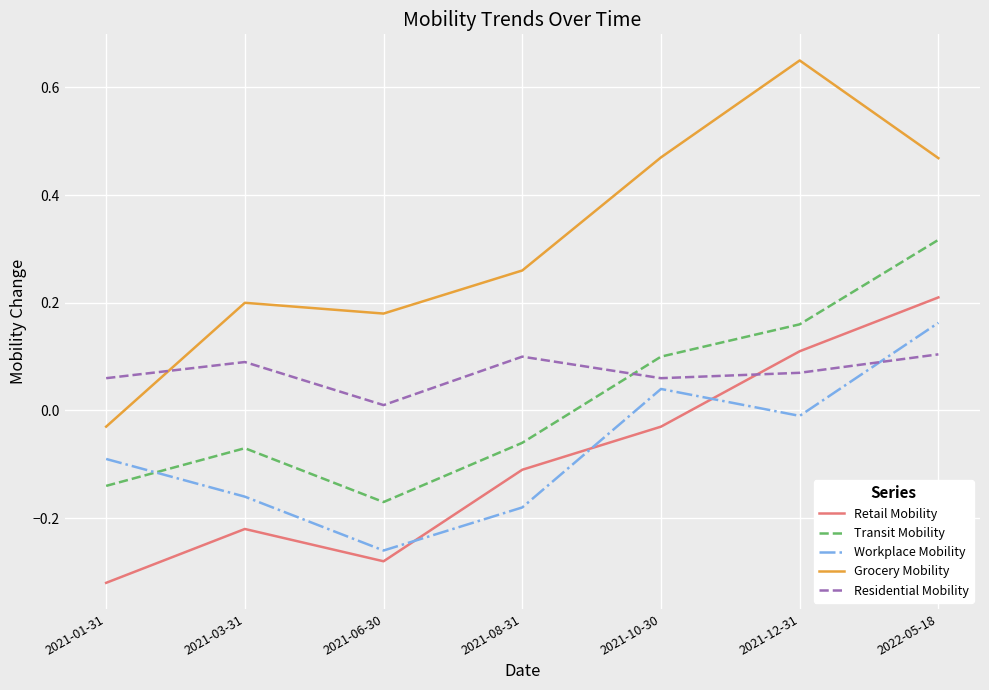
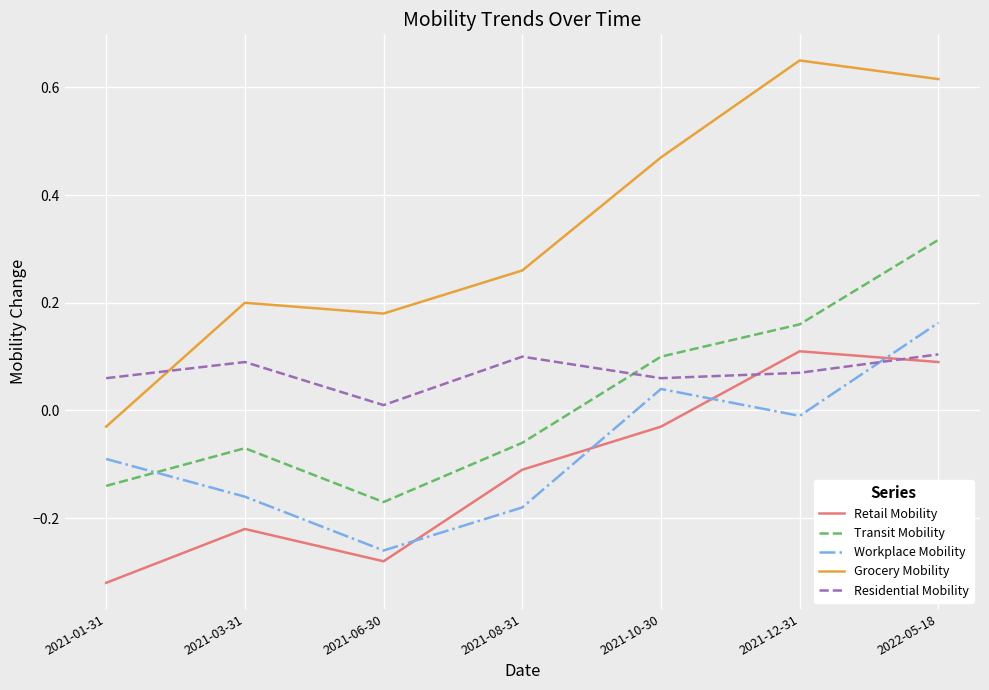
  {
    "Retail Mobility": {
      "2021-01-31": -0.32,
      "2021-03-31": -0.22,
      "2021-06-30": -0.28,
      "2021-08-31": -0.11,
      "2021-10-30": -0.03,
      "2021-12-31": 0.11,
-     "2022-05-18": 0.21
+     "2022-05-18": 0.09
    },
    "Transit Mobility": {
      "2021-01-31": -0.14,
      "2021-03-31": -0.07,
      "2021-06-30": -0.17,
      "2021-08-31": -0.06,
      "2021-10-30": 0.10,
      "2021-12-31": 0.16,
      "2022-05-18": 0.32
    },
    "Workplace Mobility": {
      "2021-01-31": -0.09,
      "2021-03-31": -0.16,
      "2021-06-30": -0.26,
      "2021-08-31": -0.18,
      "2021-10-30": 0.04,
      "2021-12-31": -0.01,
      "2022-05-18": 0.16
    },
    "Grocery Mobility": {
      "2021-01-31": -0.03,
      "2021-03-31": 0.20,
      "2021-06-30": 0.18,
      "2021-08-31": 0.26,
      "2021-10-30": 0.47,
      "2021-12-31": 0.65,
-     "2022-05-18": 0.47
+     "2022-05-18": 0.62
    },
    "Residential Mobility": {
      "2021-01-31": 0.06,
      "2021-03-31": 0.09,
      "2021-06-30": 0.01,
      "2021-08-31": 0.10,
      "2021-10-30": 0.06,
      "2021-12-31": 0.07,
      "2022-05-18": 0.10
    }
  }
